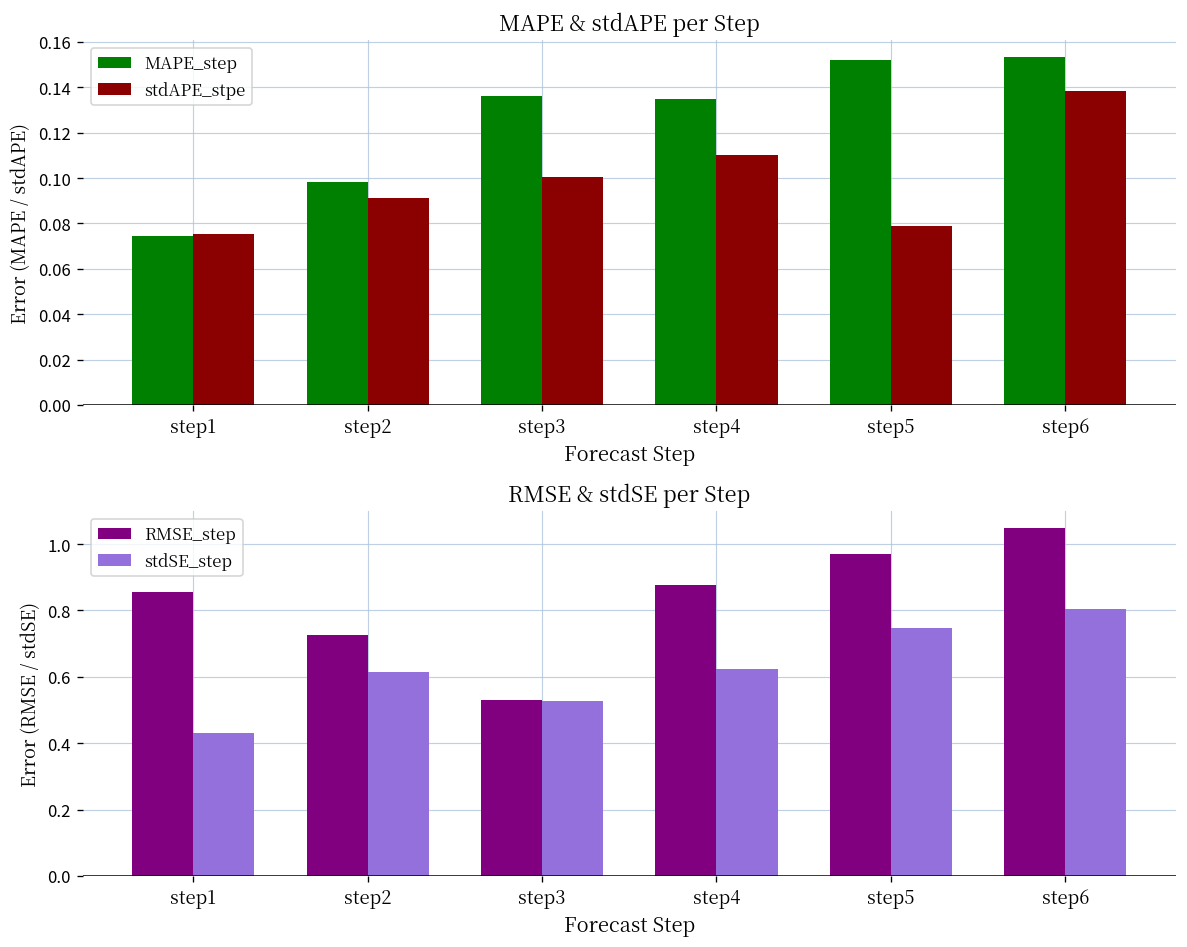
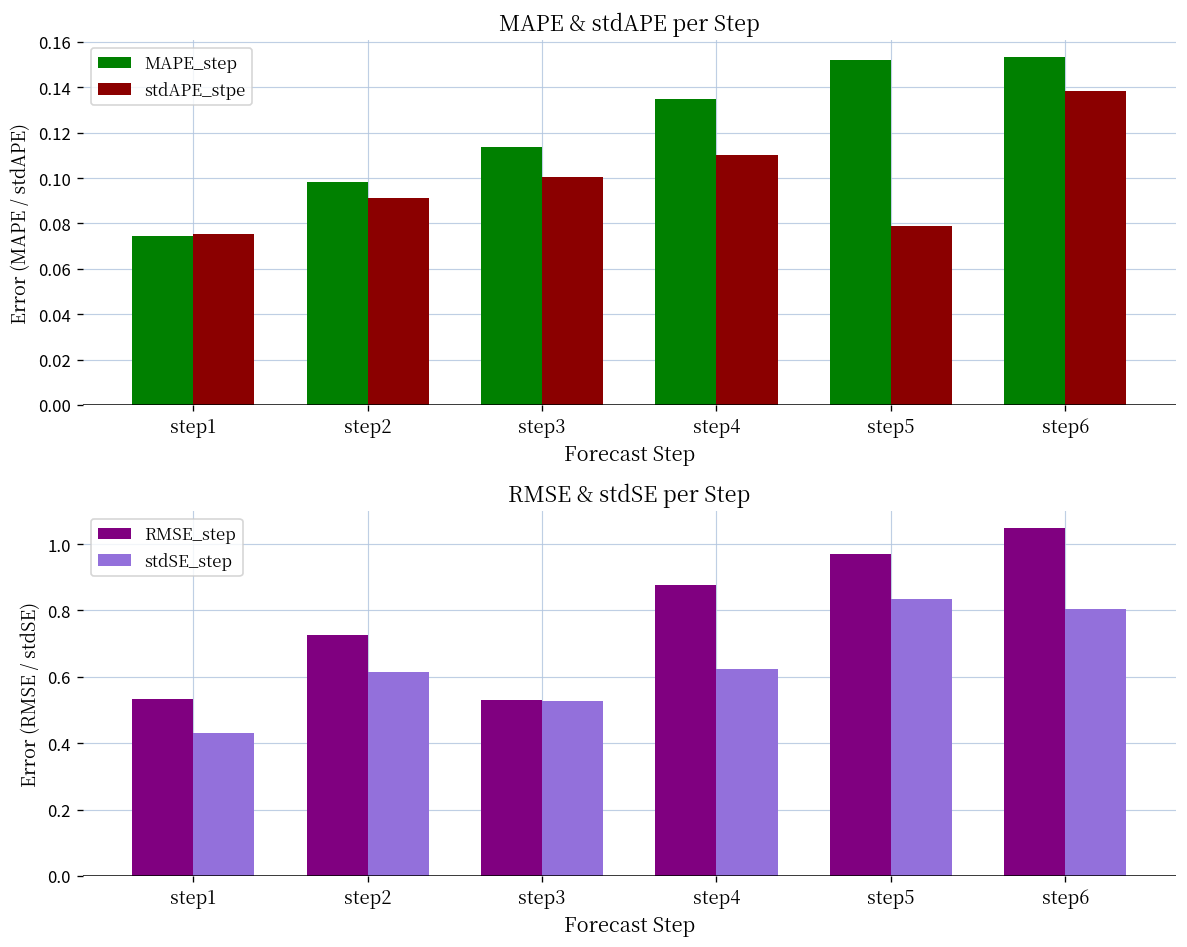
  {
    "MAPE & stdAPE per Step": {
      "MAPE_step": {
        "step1": 0.075,
        "step2": 0.098,
-       "step3": 0.136,
+       "step3": 0.113,
        "step4": 0.135,
        "step5": 0.152,
        "step6": 0.153
      },
      "stdAPE_stpe": {
        "step1": 0.075,
        "step2": 0.091,
        "step3": 0.100,
        "step4": 0.110,
        "step5": 0.079,
        "step6": 0.138
      }
    },
    "RMSE & stdSE per Step": {
      "RMSE_step": {
-       "step1": 0.86,
+       "step1": 0.53,
        "step2": 0.73,
        "step3": 0.53,
        "step4": 0.88,
        "step5": 0.97,
        "step6": 1.05
      },
      "stdSE_step": {
        "step1": 0.43,
        "step2": 0.62,
        "step3": 0.53,
        "step4": 0.62,
-       "step5": 0.75,
+       "step5": 0.84,
        "step6": 0.80
      }
    }
  }
